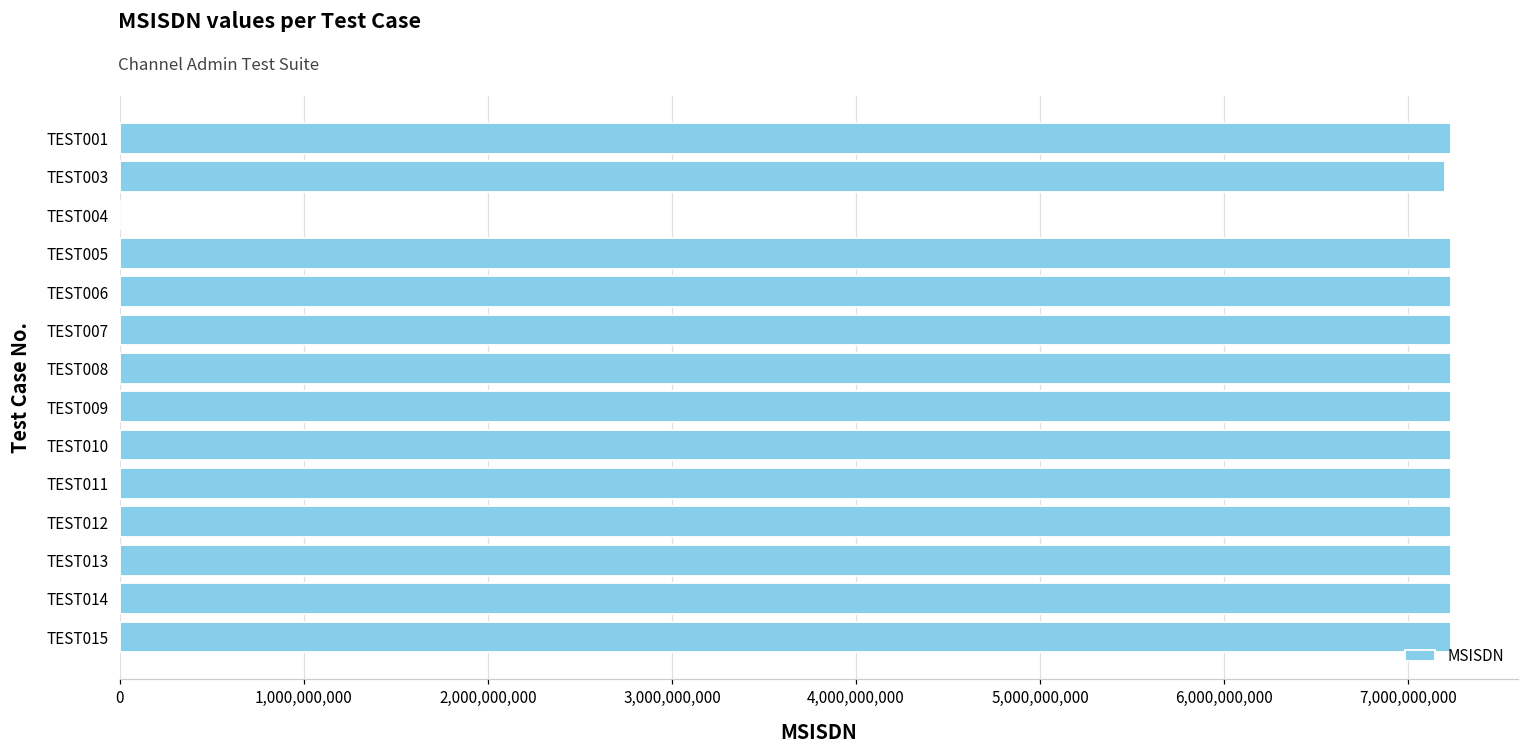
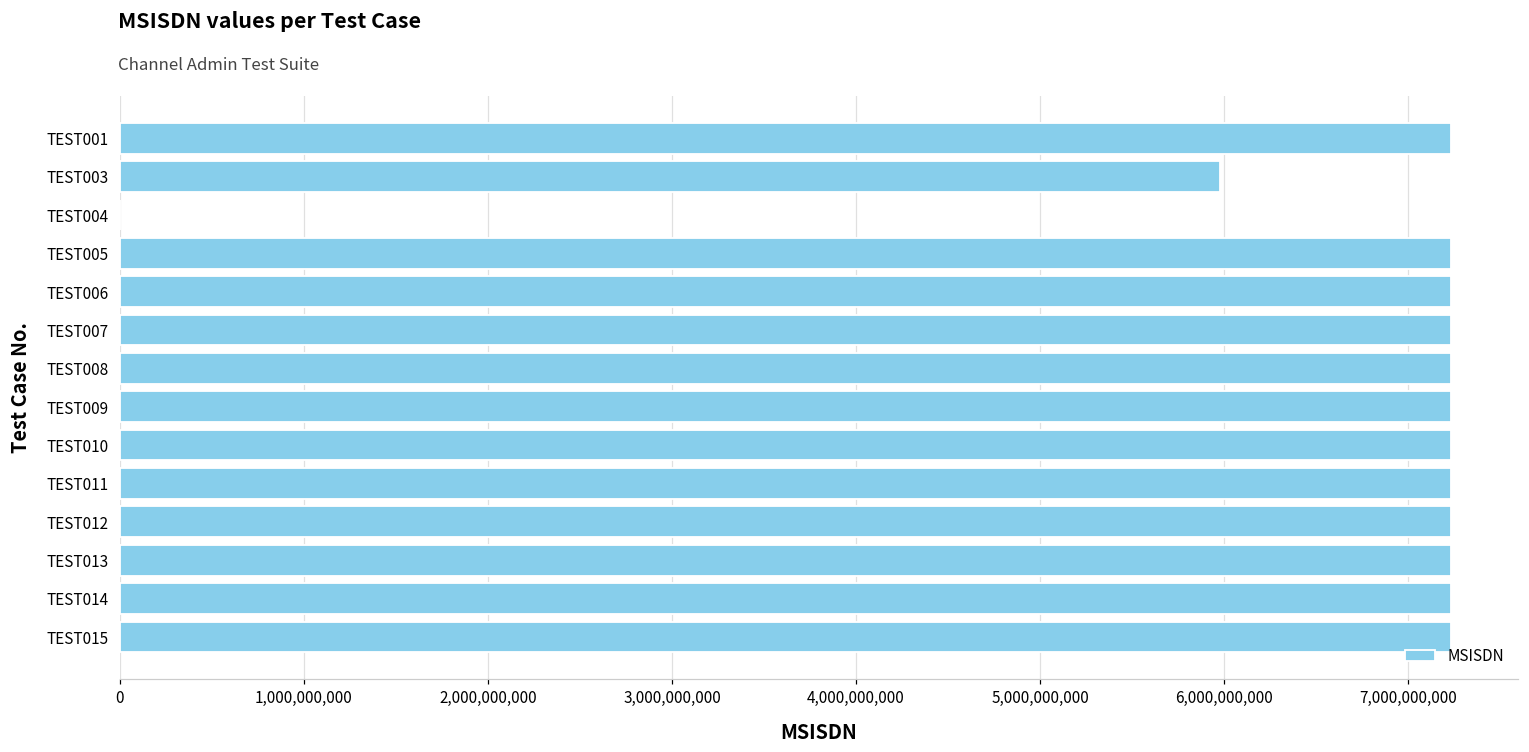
  {
    "TEST001": "7,230,000,000",
-   "TEST003": "7,200,000,000",
+   "TEST003": "5,980,000,000",
    "TEST005": "7,230,000,000",
    "TEST006": "7,230,000,000",
    "TEST007": "7,230,000,000",
    "TEST008": "7,230,000,000",
    "TEST009": "7,230,000,000",
    "TEST010": "7,230,000,000",
    "TEST011": "7,230,000,000",
    "TEST012": "7,230,000,000",
    "TEST013": "7,230,000,000",
    "TEST014": "7,230,000,000",
    "TEST015": "7,230,000,000"
  }
